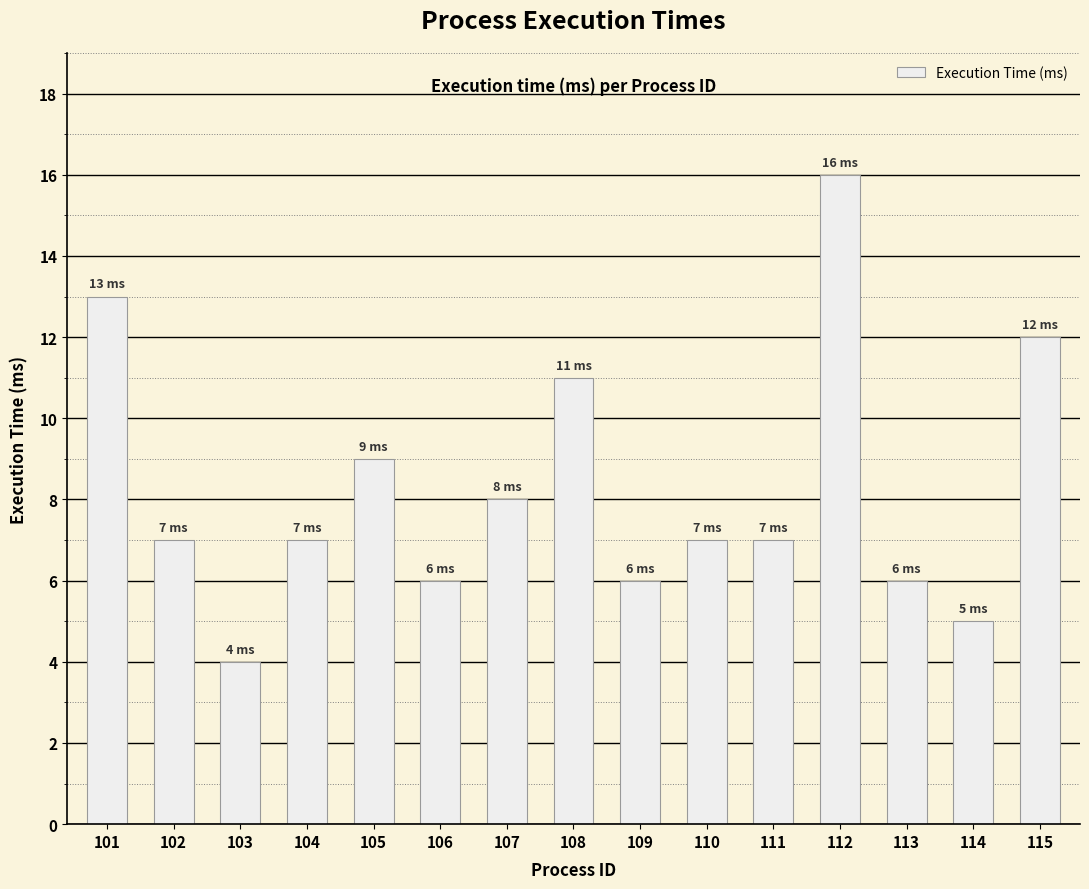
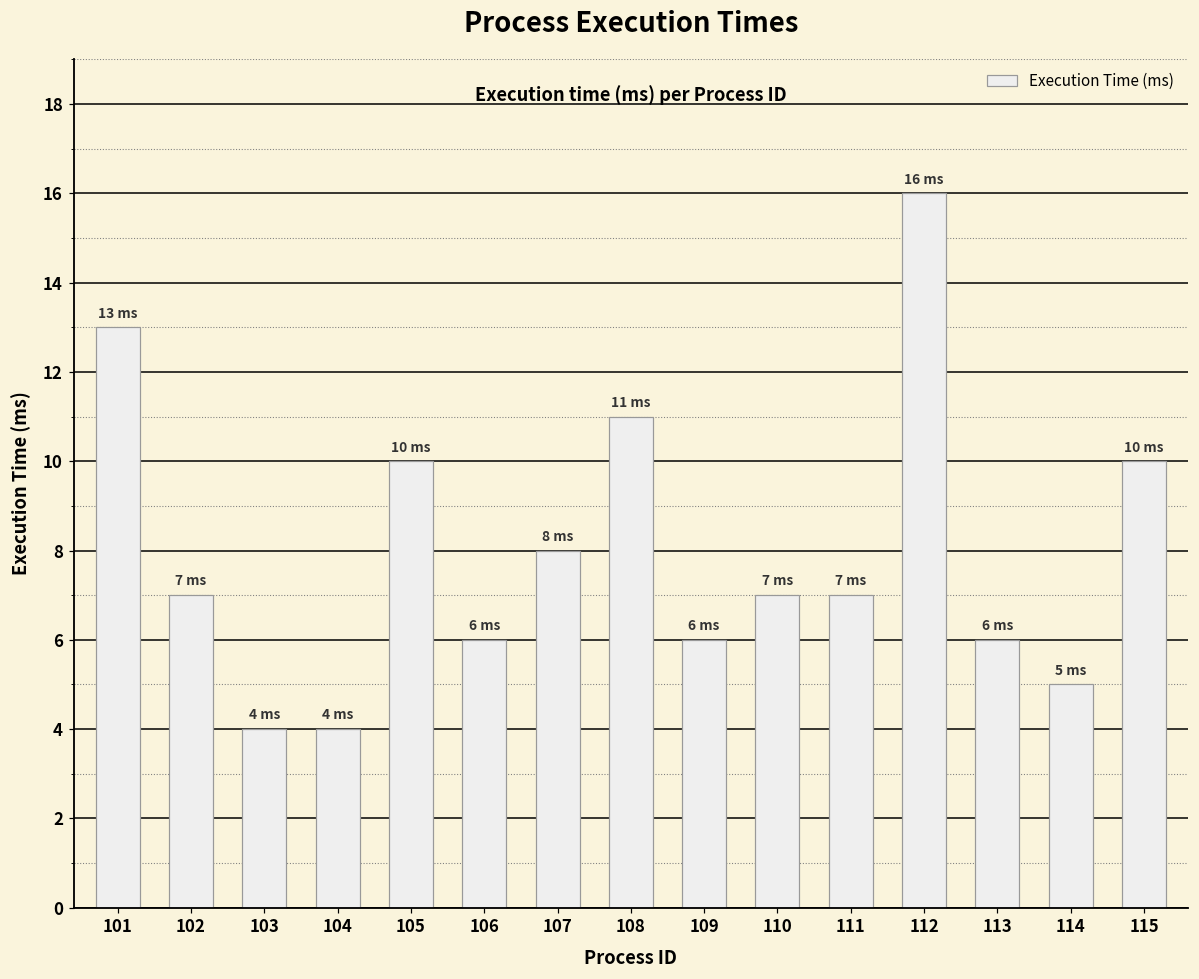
  {
    "101": 13,
    "102": 7,
    "103": 4,
-   "104": 7,
-   "105": 9,
+   "104": 4,
+   "105": 10,
    "106": 6,
    "107": 8,
    "108": 11,
    "109": 6,
    "110": 7,
    "111": 7,
    "112": 16,
    "113": 6,
    "114": 5,
-   "115": 12
+   "115": 10
  }
